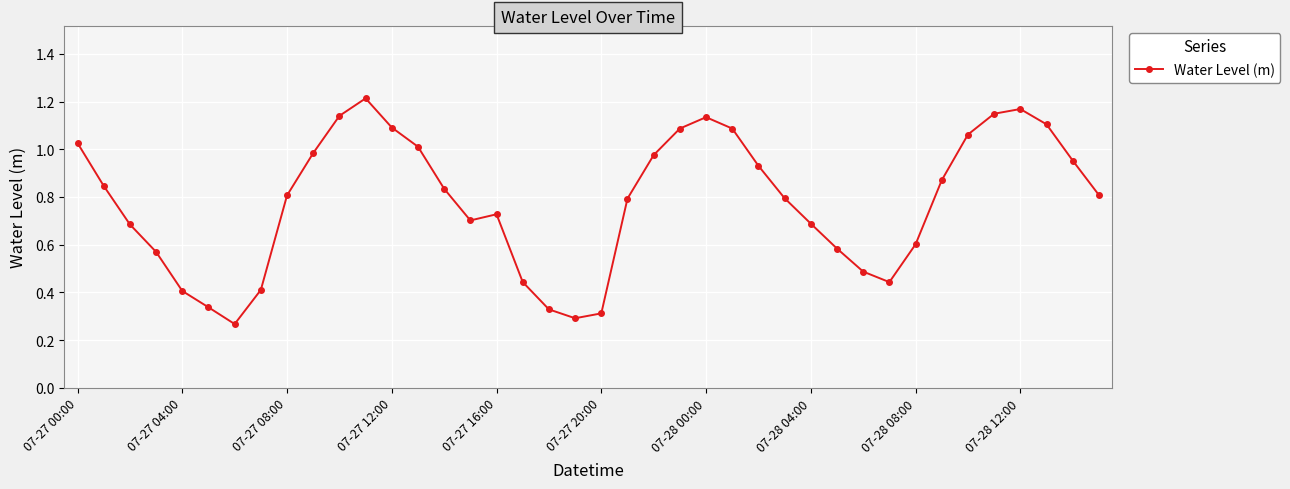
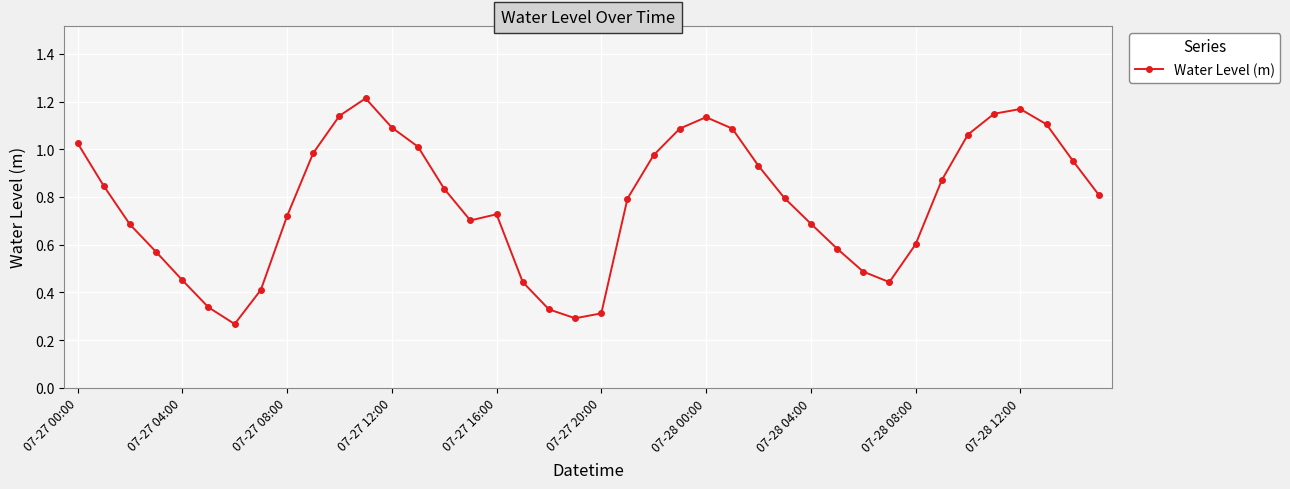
  {
    "07-27 00:00": 1.03,
-   "07-27 04:00": 0.41,
-   "07-27 08:00": 0.81,
+   "07-27 04:00": 0.45,
+   "07-27 08:00": 0.72,
    "07-27 12:00": 1.09,
    "07-27 16:00": 0.73,
    "07-27 20:00": 0.31,
    "07-28 00:00": 1.13,
    "07-28 04:00": 0.69,
    "07-28 08:00": 0.60,
    "07-28 12:00": 1.17
  }
